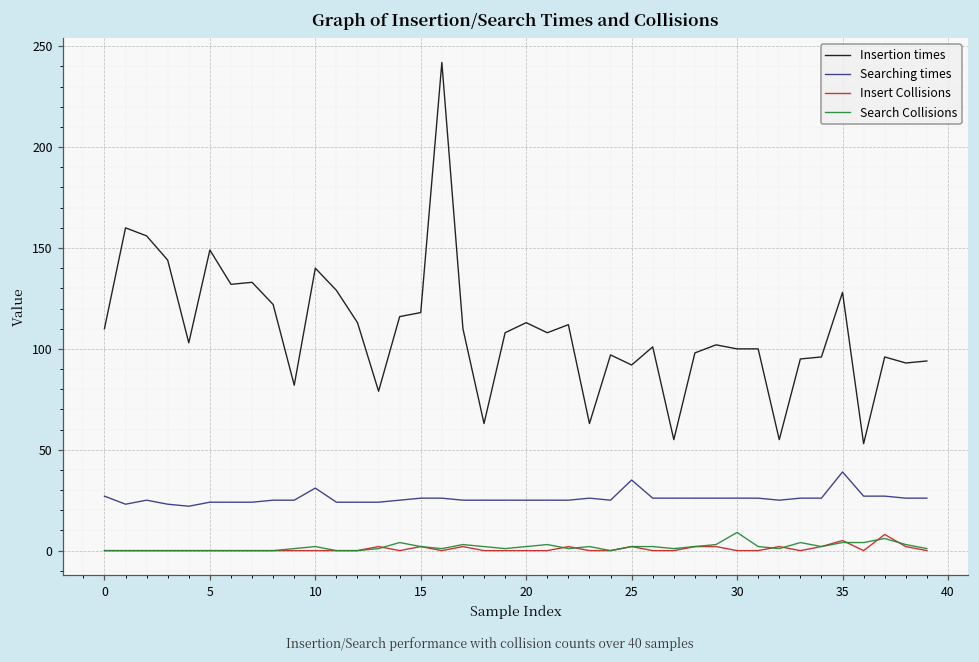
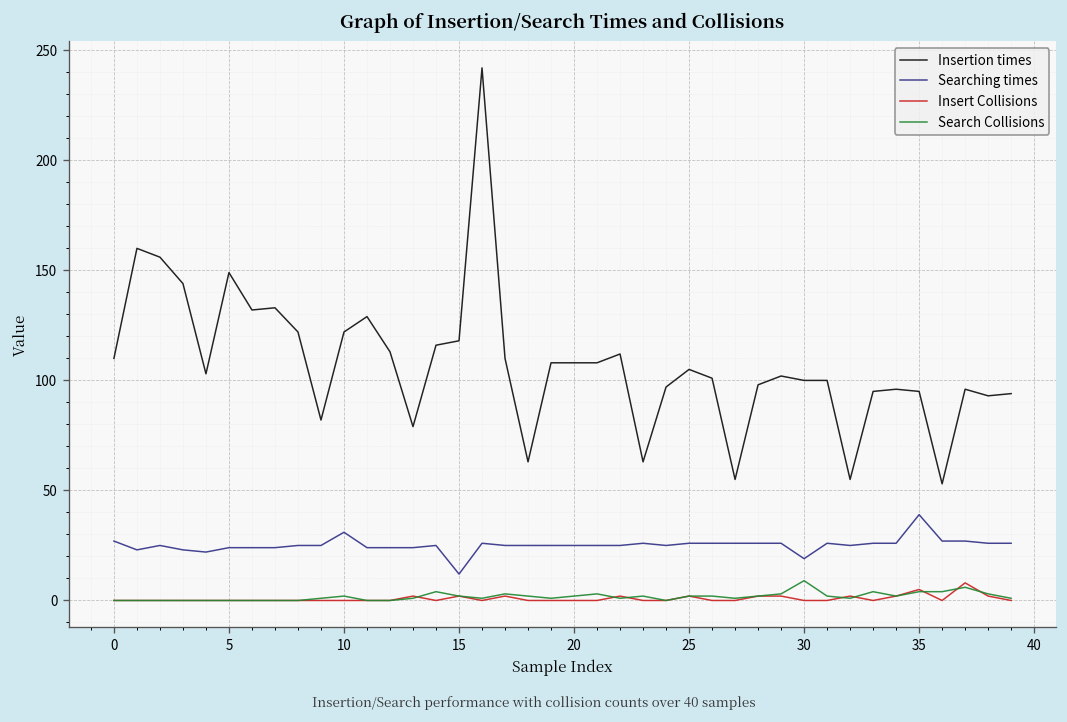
  {
    "Insertion times": {
      "0": 110,
      "5": 149,
-     "10": 140,
+     "10": 122,
      "15": 118,
-     "20": 113,
-     "25": 92,
+     "20": 108,
+     "25": 105,
      "30": 100,
-     "35": 128
+     "35": 95
    },
    "Searching times": {
      "0": 27,
      "5": 24,
      "10": 31,
-     "15": 26,
+     "15": 12,
      "20": 25,
-     "25": 35,
-     "30": 26,
+     "25": 26,
+     "30": 19,
      "35": 39
    },
    "Insert Collisions": {
      "10": 0,
      "20": 0,
      "30": 0
    },
    "Search Collisions": {
      "10": 2,
      "20": 2,
      "30": 9
    }
  }
